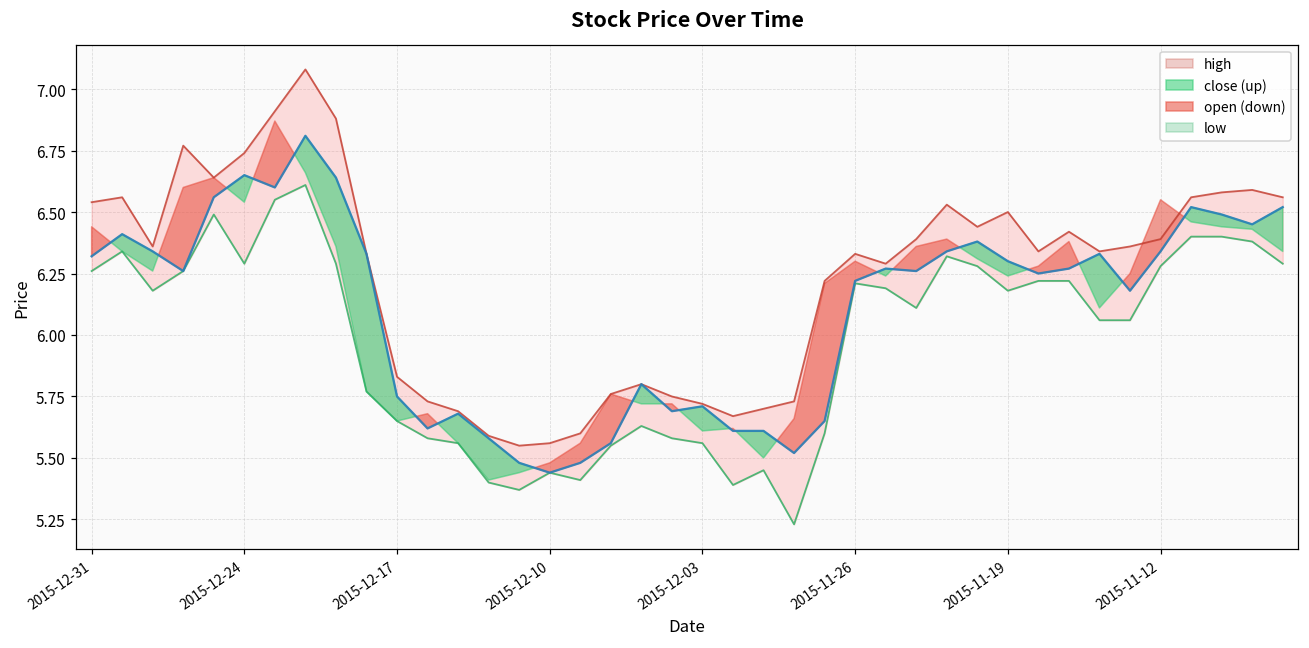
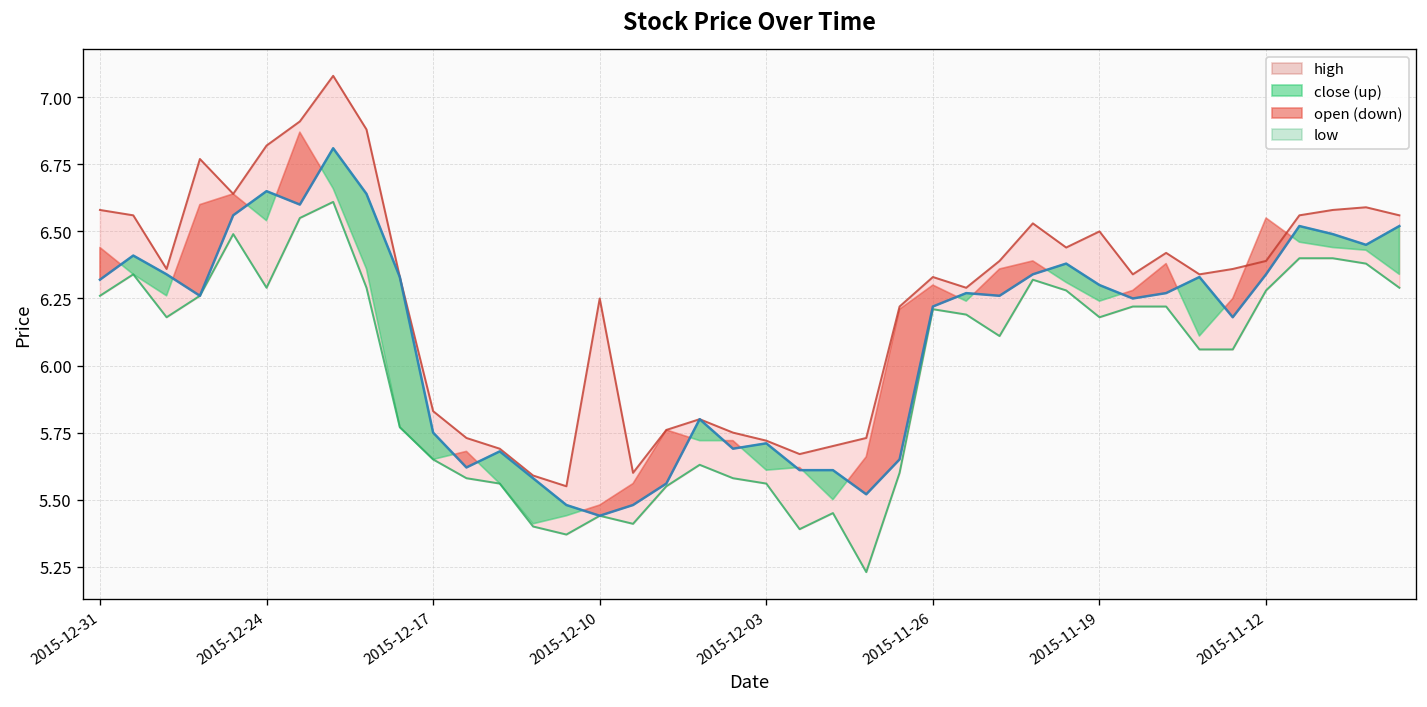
  {
    "high": {
-     "2015-12-31": 6.54,
-     "2015-12-24": 6.74,
+     "2015-12-31": 6.58,
+     "2015-12-24": 6.82,
      "2015-12-17": 5.83,
-     "2015-12-10": 5.56,
+     "2015-12-10": 6.25,
      "2015-11-26": 6.33,
      "2015-11-19": 6.50,
      "2015-11-12": 6.39
    }
  }
